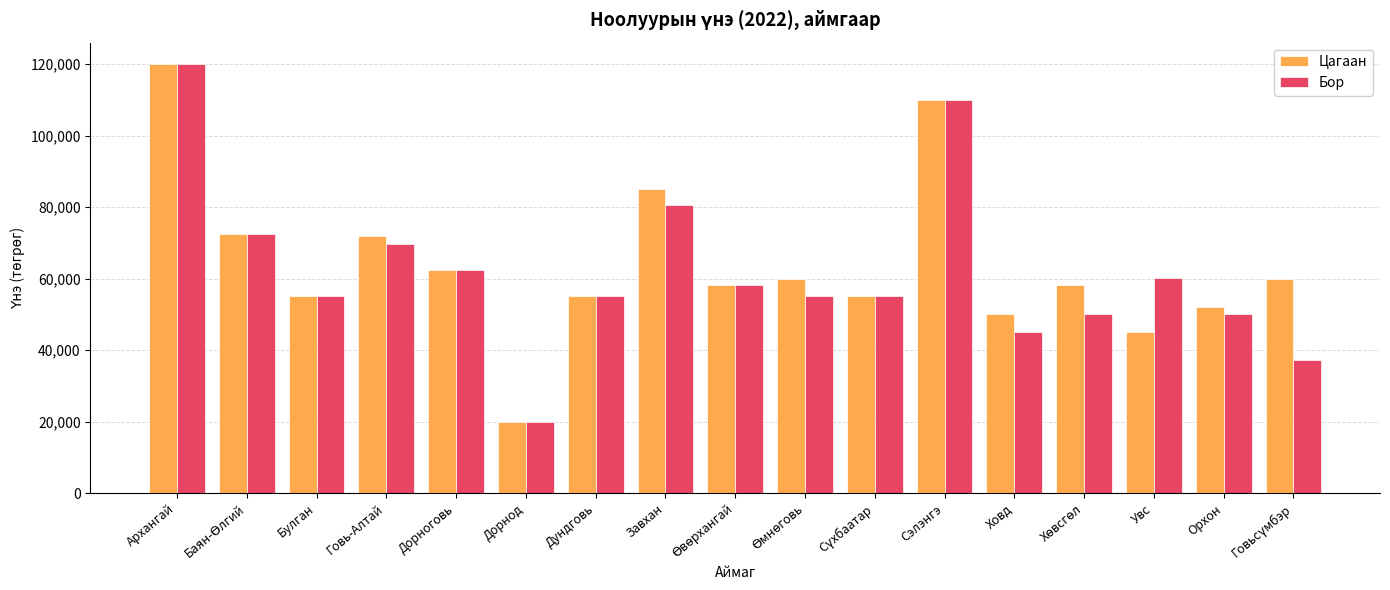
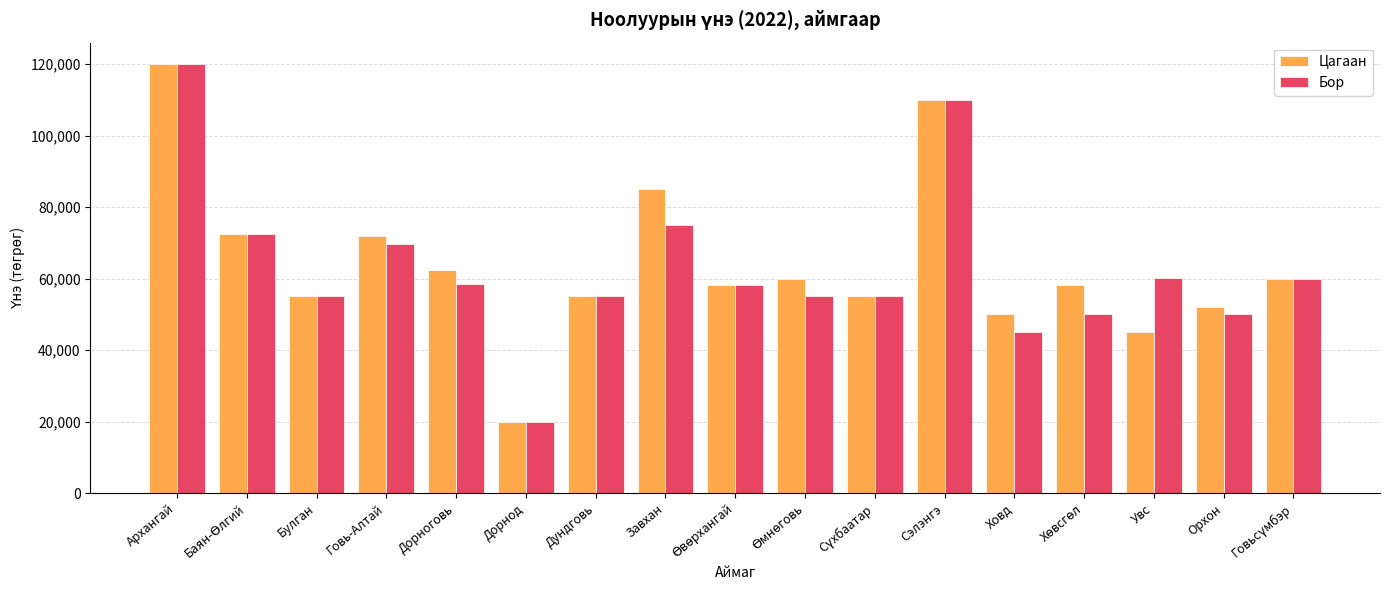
  {
    "Цагаан": {
      "Архангай": "120,000",
      "Баян-Өлгий": "72,000",
      "Булган": "55,000",
      "Говь-Алтай": "72,000",
      "Дорноговь": "63,000",
      "Дорнод": "20,000",
      "Дундговь": "55,000",
      "Завхан": "85,000",
      "Өвөрхангай": "58,000",
      "Өмнөговь": "60,000",
      "Сүхбаатар": "55,000",
      "Сэлэнгэ": "110,000",
      "Ховд": "50,000",
      "Хөвсгөл": "58,000",
      "Увс": "45,000",
      "Орхон": "52,000",
      "Говьсүмбэр": "60,000"
    },
    "Бор": {
      "Архангай": "120,000",
      "Баян-Өлгий": "72,000",
      "Булган": "55,000",
      "Говь-Алтай": "70,000",
-     "Дорноговь": "63,000",
+     "Дорноговь": "59,000",
      "Дорнод": "20,000",
      "Дундговь": "55,000",
-     "Завхан": "81,000",
+     "Завхан": "75,000",
      "Өвөрхангай": "58,000",
      "Өмнөговь": "55,000",
      "Сүхбаатар": "55,000",
      "Сэлэнгэ": "110,000",
      "Ховд": "45,000",
      "Хөвсгөл": "50,000",
      "Увс": "60,000",
      "Орхон": "50,000",
-     "Говьсүмбэр": "37,000"
+     "Говьсүмбэр": "60,000"
    }
  }
